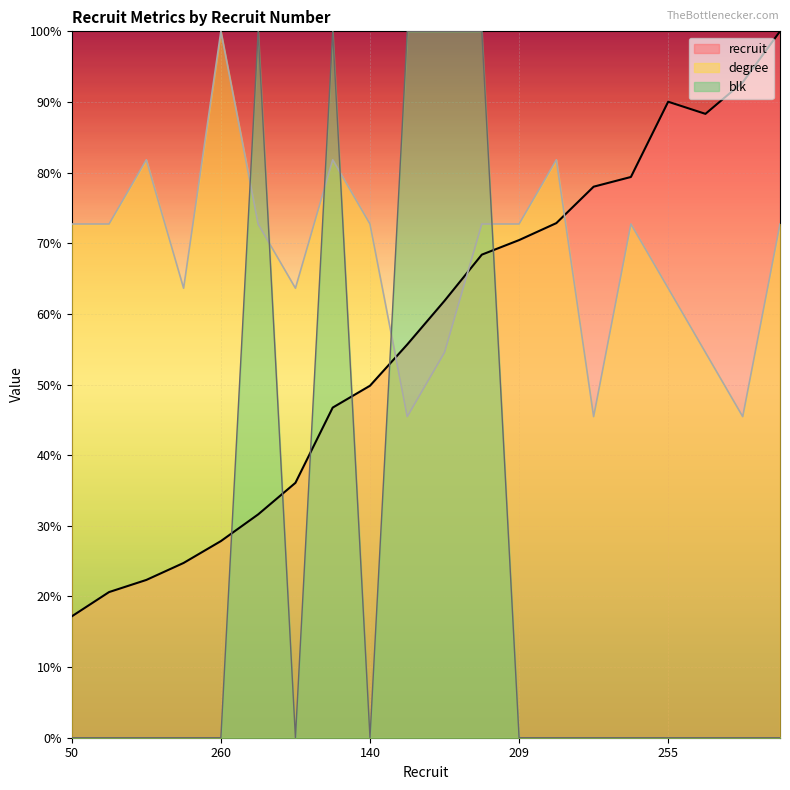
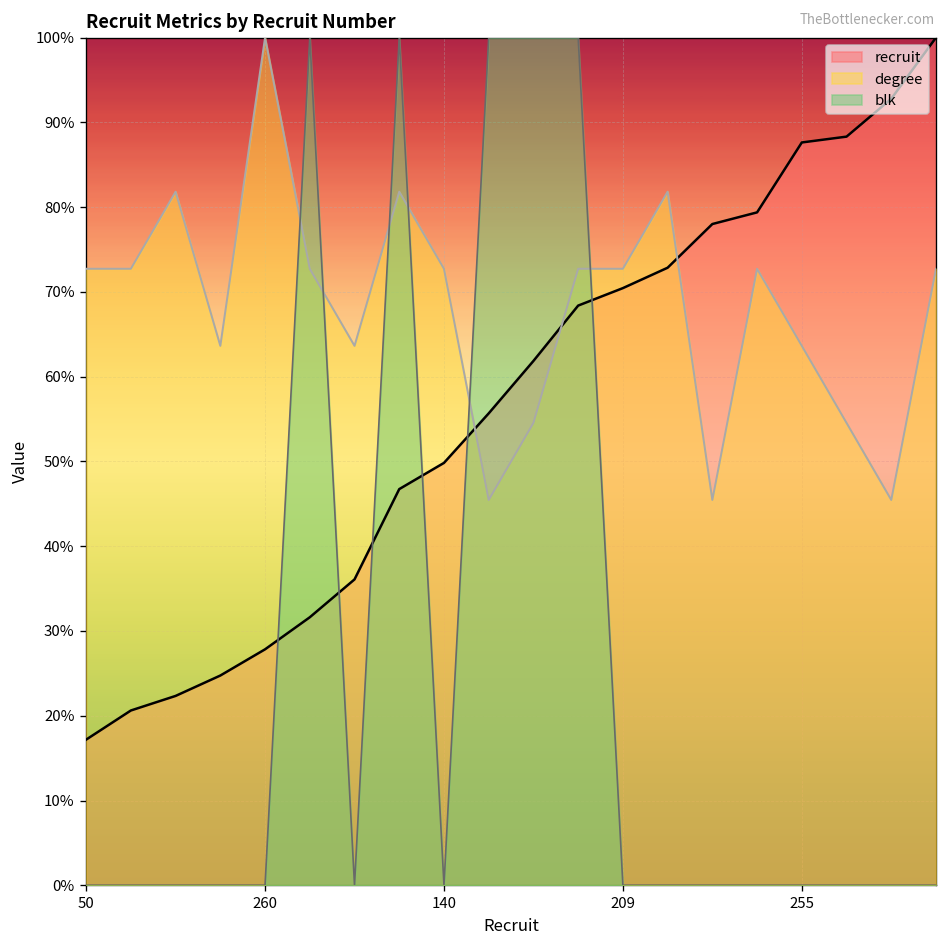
  {
    "recruit": {
      "50": "17%",
      "260": "28%",
      "140": "50%",
      "209": "70%",
-     "255": "90%"
+     "255": "88%"
    },
    "degree": {
      "50": "73%",
      "260": "100%",
      "140": "73%",
      "209": "73%",
      "255": "64%"
    },
    "blk": {
      "50": "0%",
      "260": "0%",
      "140": "0%",
      "209": "0%",
      "255": "0%"
    }
  }
